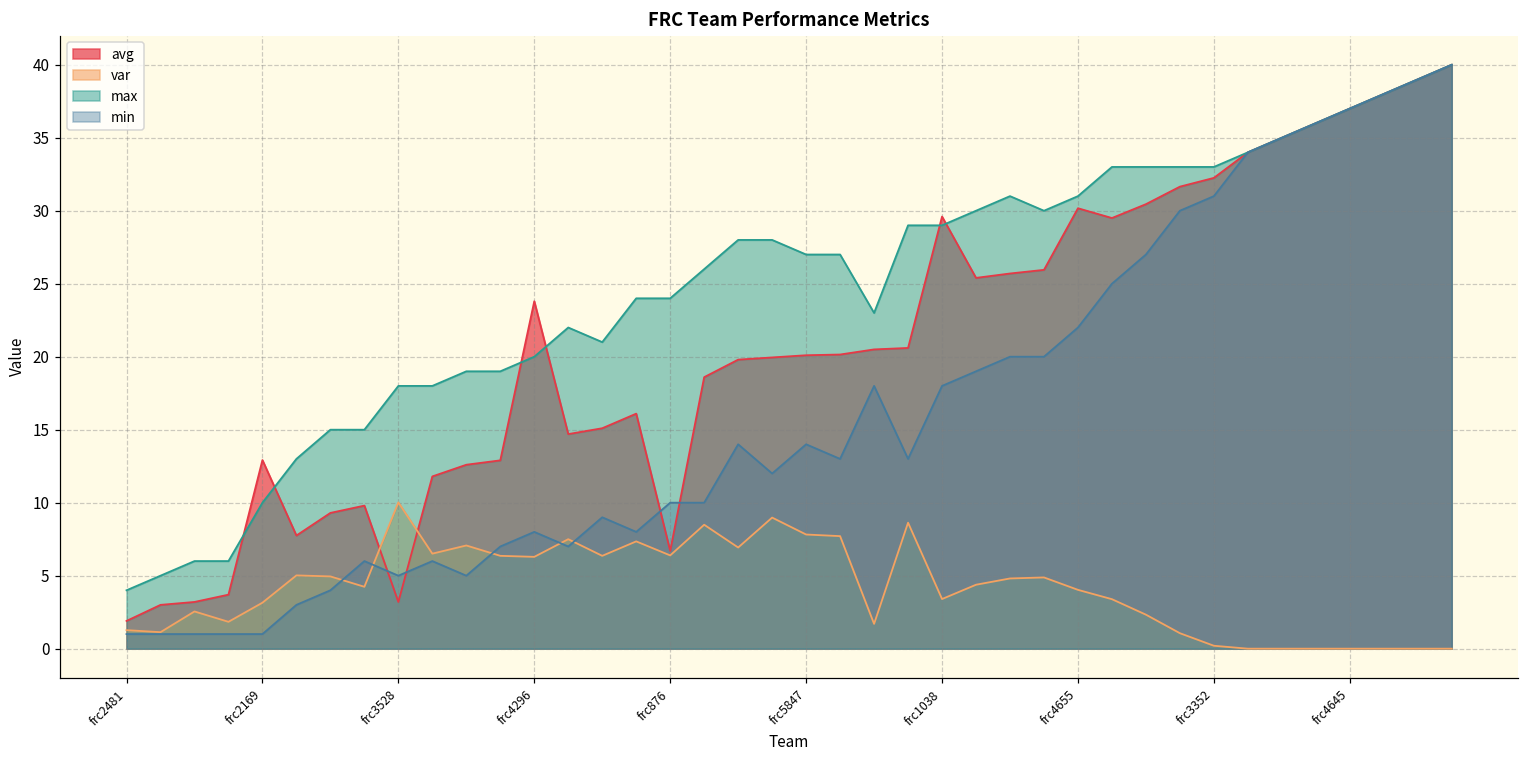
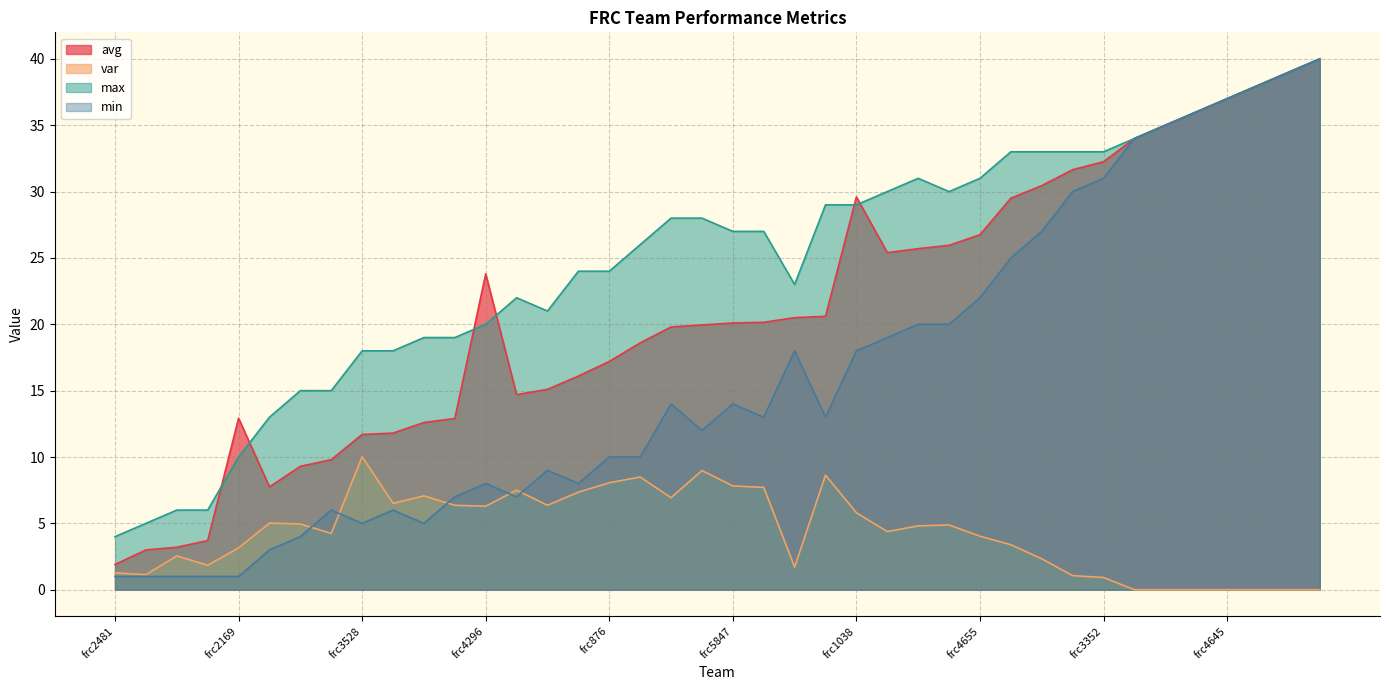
  {
    "avg": {
      "frc2481": 1.9,
      "frc2169": 12.9,
-     "frc3528": 3.2,
+     "frc3528": 11.7,
      "frc4296": 23.8,
-     "frc876": 6.7,
+     "frc876": 17.2,
      "frc5847": 20.1,
      "frc1038": 29.6,
-     "frc4655": 30.2,
+     "frc4655": 26.8,
      "frc3352": 32.3
    },
    "var": {
      "frc2481": 1.3,
      "frc2169": 3.2,
      "frc3528": 10.0,
      "frc4296": 6.3,
-     "frc876": 6.4,
+     "frc876": 8.1,
      "frc5847": 7.8,
-     "frc1038": 3.4,
+     "frc1038": 5.8,
      "frc4655": 4.0,
-     "frc3352": 0.2,
+     "frc3352": 0.9,
      "frc4645": 0.0
    }
  }
